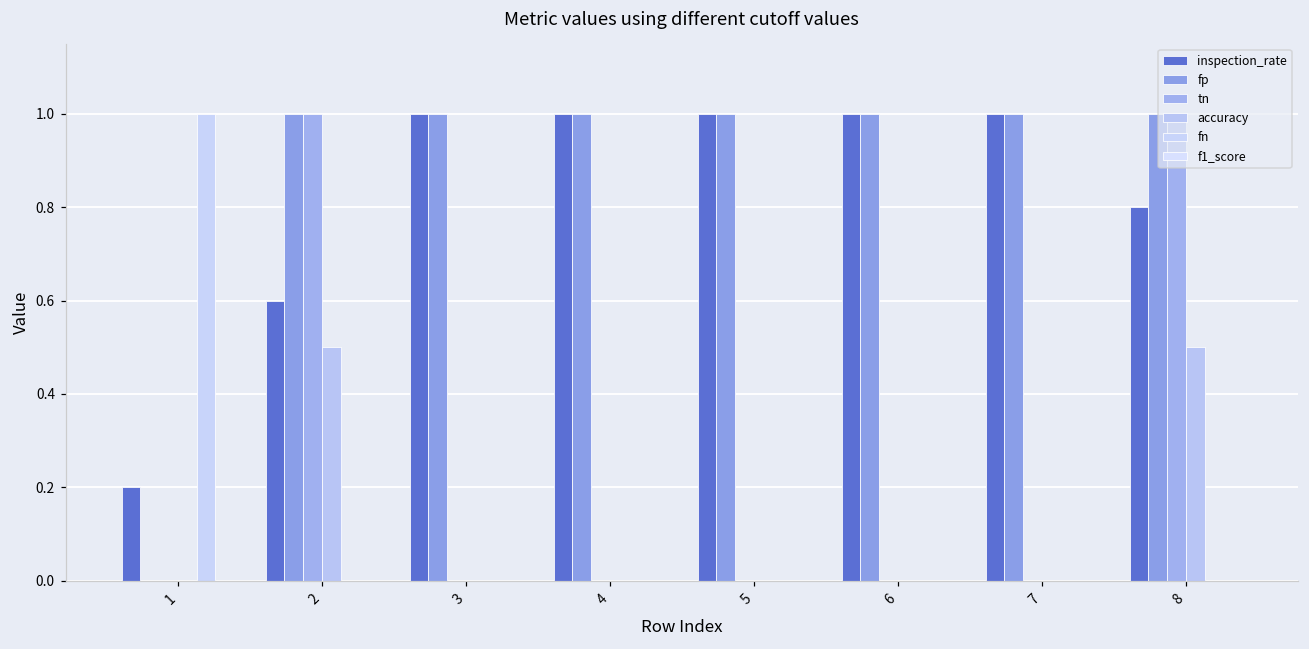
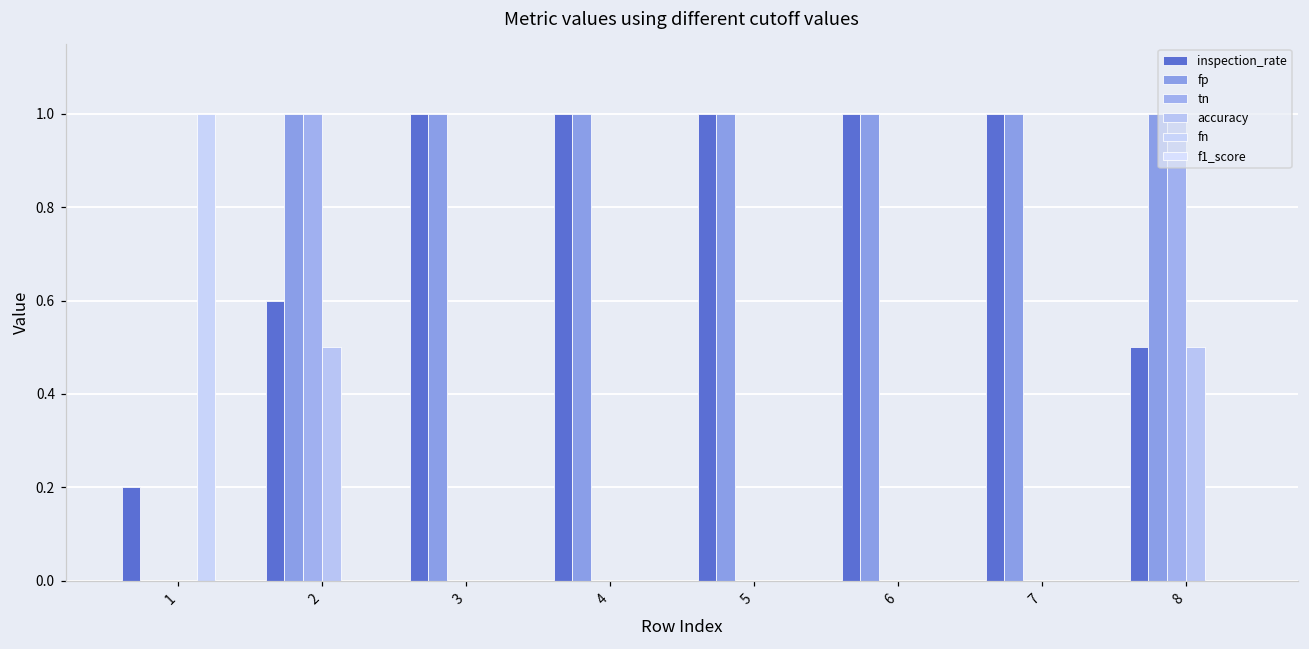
  {
    "inspection_rate": {
      "1": 0.2,
      "2": 0.6,
      "3": 1.0,
      "4": 1.0,
      "5": 1.0,
      "6": 1.0,
      "7": 1.0,
-     "8": 0.8
+     "8": 0.5
    }
  }
